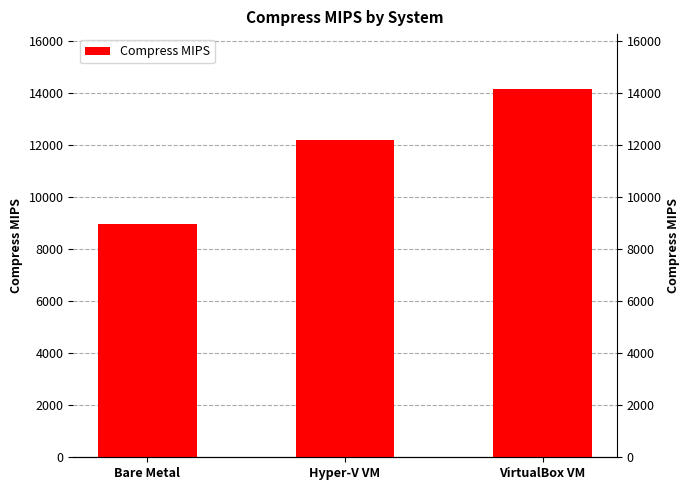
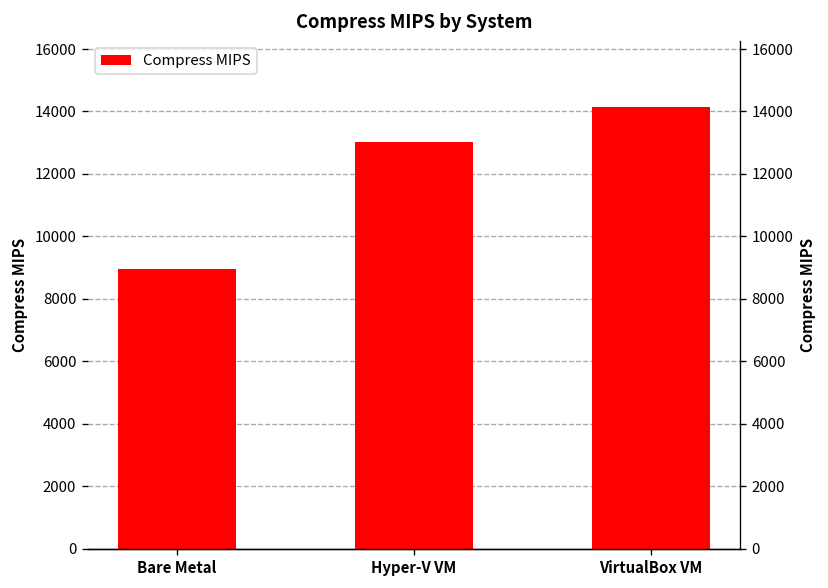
  {
    "Bare Metal": 9000,
-   "Hyper-V VM": 12200,
+   "Hyper-V VM": 13000,
    "VirtualBox VM": 14100
  }
